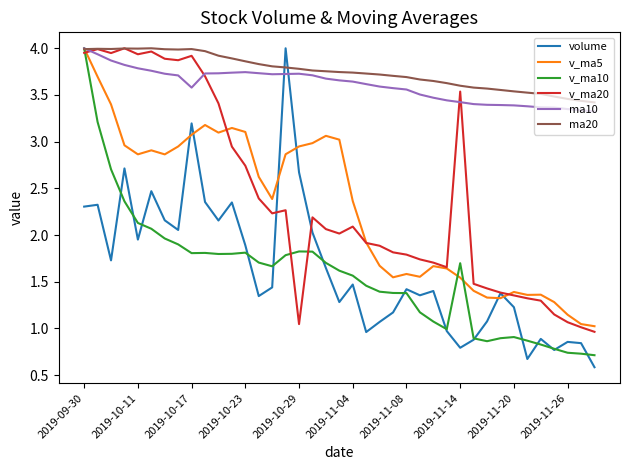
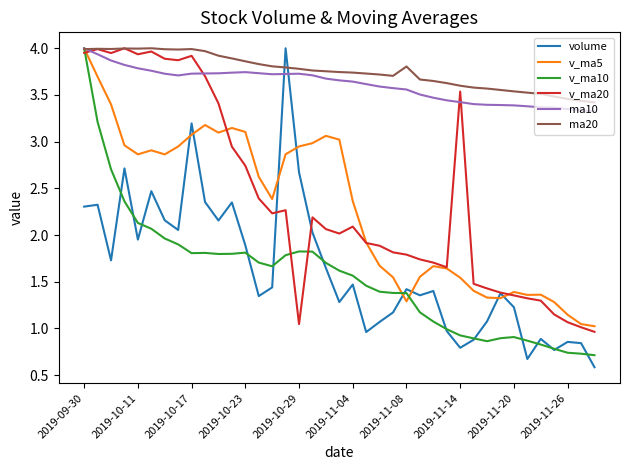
  {
    "volume": {
      "2019-09-30": 2.3,
      "2019-10-11": 2.0,
      "2019-10-17": 3.2,
      "2019-10-23": 1.9,
      "2019-10-29": 2.7,
      "2019-11-04": 1.5,
      "2019-11-08": 1.4,
      "2019-11-14": 0.8,
      "2019-11-20": 1.2,
      "2019-11-26": 0.9
    },
    "v_ma5": {
      "2019-10-11": 2.9,
      "2019-10-17": 3.1,
      "2019-10-23": 3.1,
      "2019-10-29": 2.9,
      "2019-11-04": 2.4,
-     "2019-11-08": 1.6,
+     "2019-11-08": 1.3,
      "2019-11-14": 1.5,
      "2019-11-20": 1.4,
      "2019-11-26": 1.1
    },
    "v_ma10": {
      "2019-10-11": 2.1,
      "2019-10-17": 1.8,
      "2019-10-23": 1.8,
      "2019-10-29": 1.8,
      "2019-11-04": 1.6,
      "2019-11-08": 1.4,
-     "2019-11-14": 1.7,
+     "2019-11-14": 0.9,
      "2019-11-20": 0.9,
      "2019-11-26": 0.7
    },
    "v_ma20": {
      "2019-09-30": 4.0,
      "2019-10-11": 3.9,
      "2019-10-17": 3.9,
      "2019-10-23": 2.7,
      "2019-10-29": 1.0,
      "2019-11-04": 2.1,
      "2019-11-08": 1.8,
      "2019-11-14": 3.5,
      "2019-11-20": 1.4,
      "2019-11-26": 1.1
    },
    "ma10": {
      "2019-10-11": 3.8,
-     "2019-10-17": 3.6,
+     "2019-10-17": 3.7,
      "2019-10-23": 3.7,
      "2019-10-29": 3.7,
      "2019-11-04": 3.6,
      "2019-11-08": 3.6,
      "2019-11-14": 3.4,
      "2019-11-20": 3.4
    },
    "ma20": {
      "2019-10-11": 4.0,
      "2019-10-17": 4.0,
      "2019-10-23": 3.9,
      "2019-10-29": 3.8,
      "2019-11-04": 3.7,
-     "2019-11-08": 3.7,
+     "2019-11-08": 3.8,
      "2019-11-14": 3.6,
      "2019-11-20": 3.5
    }
  }
